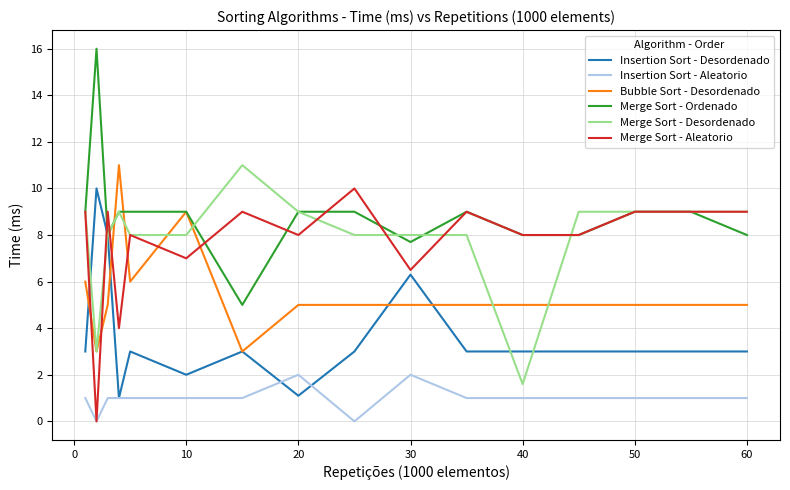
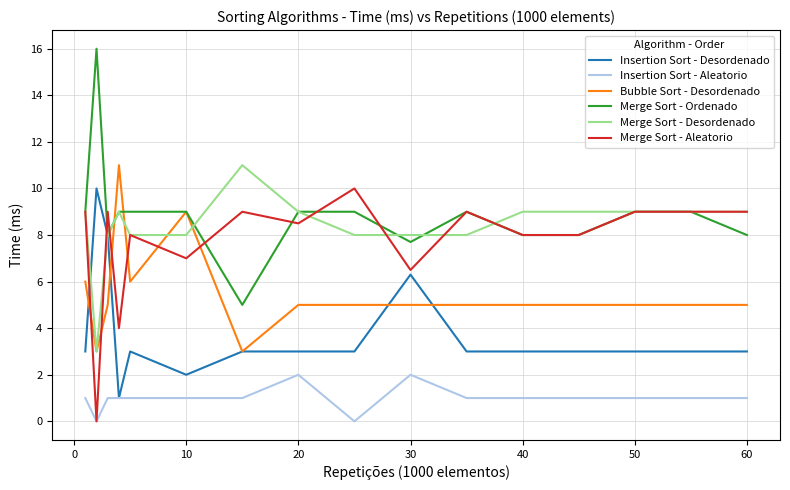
  {
    "Insertion Sort - Desordenado": {
      "10": 2.0,
-     "20": 1.1,
+     "20": 3.0,
      "30": 6.3,
      "40": 3.0,
      "50": 3.0,
      "60": 3.0
    },
    "Insertion Sort - Aleatorio": {
      "10": 1.0,
      "20": 2.0,
      "30": 2.0,
      "40": 1.0,
      "50": 1.0,
      "60": 1.0
    },
    "Bubble Sort - Desordenado": {
      "20": 5.0,
      "30": 5.0,
      "40": 5.0,
      "50": 5.0,
      "60": 5.0
    },
    "Merge Sort - Ordenado": {
      "30": 7.7,
      "60": 8.0
    },
    "Merge Sort - Desordenado": {
      "10": 8.0,
      "30": 8.0,
-     "40": 1.6
+     "40": 9.0
    },
    "Merge Sort - Aleatorio": {
      "10": 7.0,
-     "20": 8.0,
+     "20": 8.5,
      "30": 6.5
    }
  }
